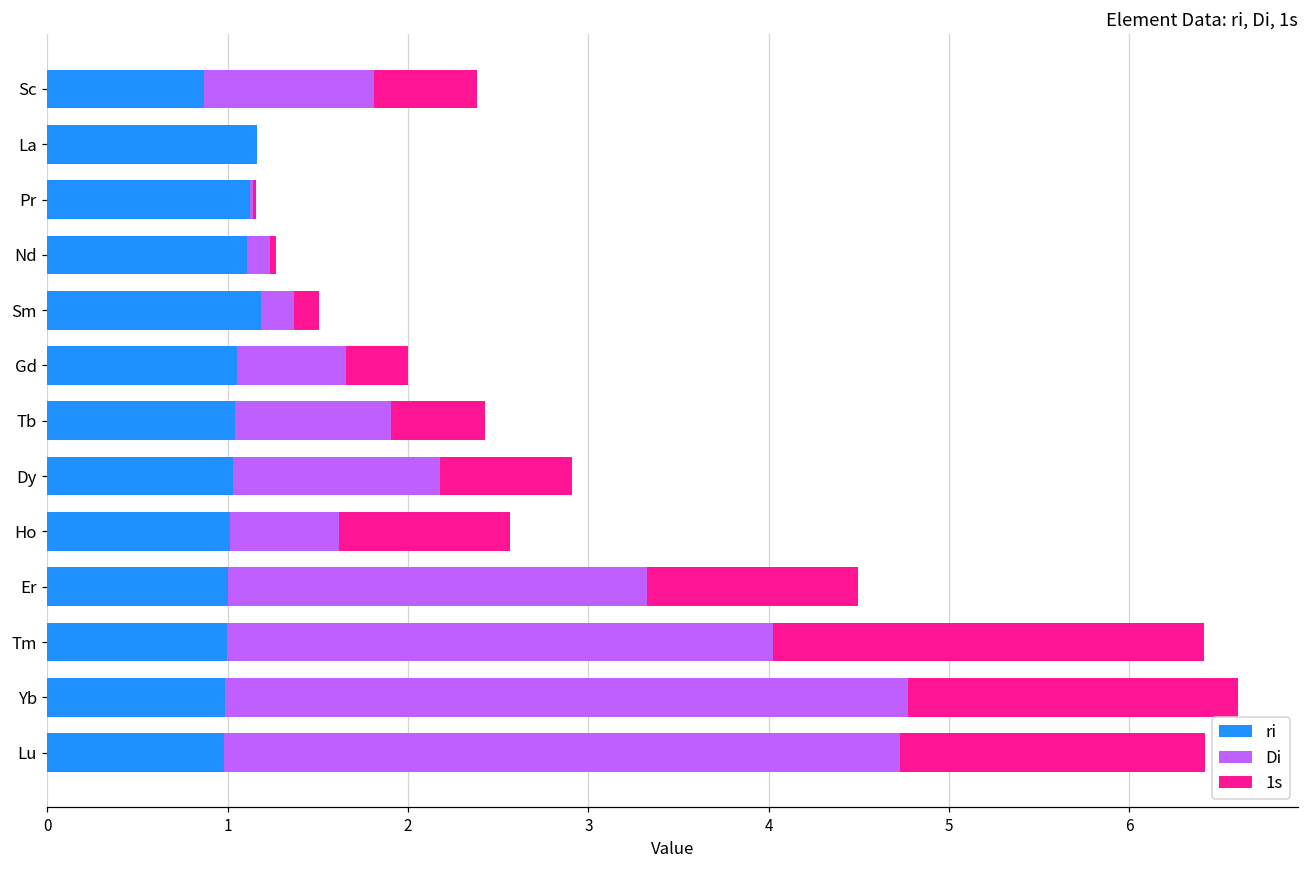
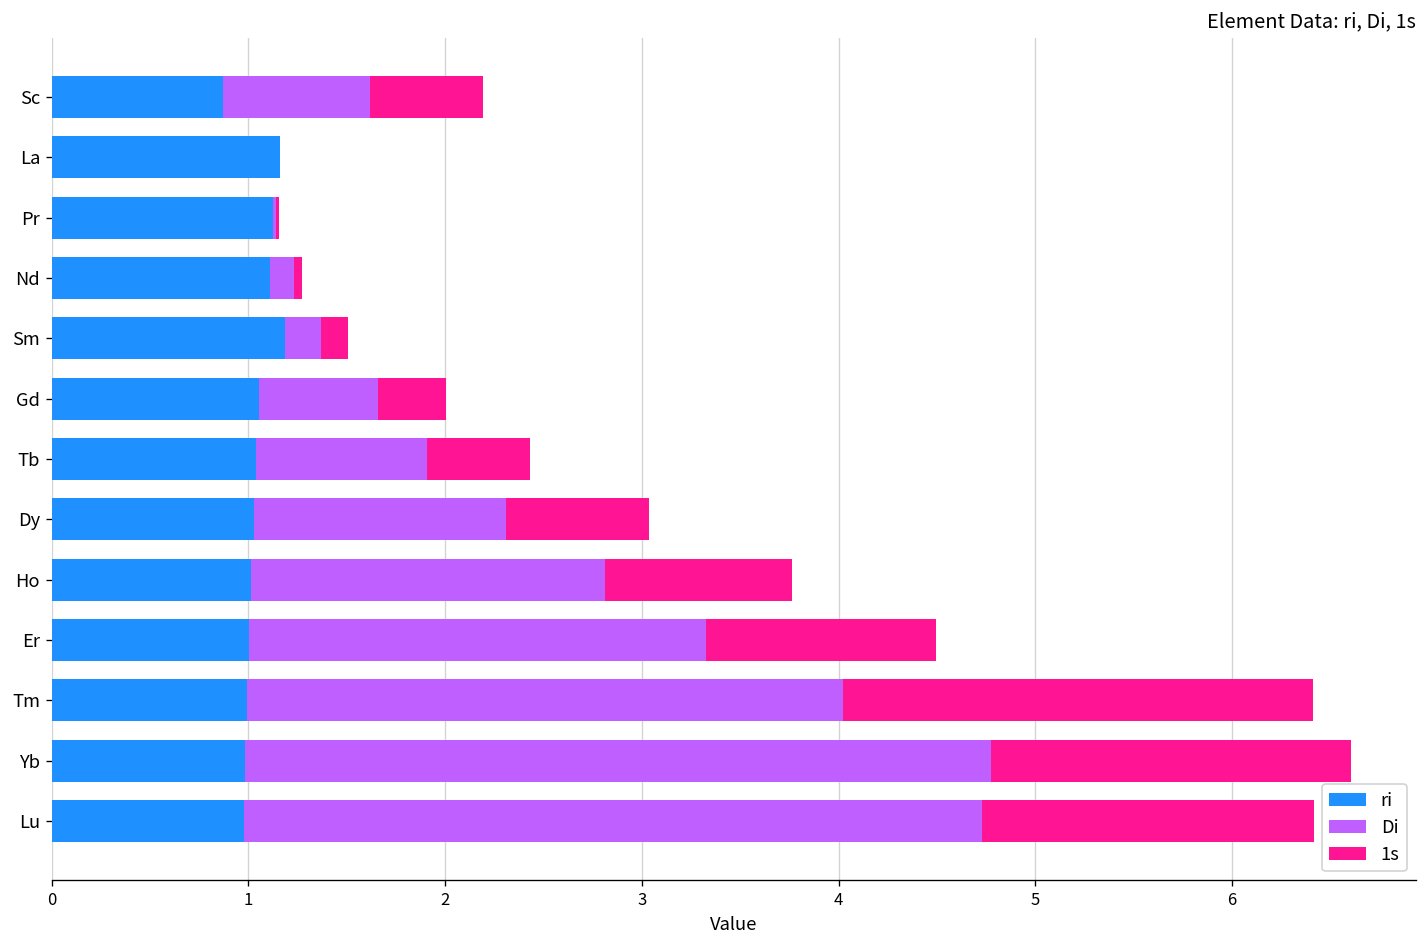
  {
    "ri": {
      "Sc": 0.87,
      "La": 1.16,
      "Pr": 1.13,
      "Nd": 1.11,
      "Sm": 1.19,
      "Gd": 1.05,
      "Tb": 1.04,
      "Dy": 1.03,
      "Ho": 1.02,
      "Er": 1.00,
      "Tm": 0.99,
      "Yb": 0.99,
      "Lu": 0.98
    },
    "Di": {
-     "Sc": 0.94,
+     "Sc": 0.75,
      "Pr": 0.02,
      "Nd": 0.12,
      "Sm": 0.18,
      "Gd": 0.60,
      "Tb": 0.87,
-     "Dy": 1.15,
-     "Ho": 0.6,
+     "Dy": 1.28,
+     "Ho": 1.8,
      "Er": 2.32,
      "Tm": 3.03,
      "Yb": 3.79,
      "Lu": 3.75
    },
    "1s": {
      "Sc": 0.57,
      "Nd": 0.04,
      "Sm": 0.14,
      "Gd": 0.35,
      "Tb": 0.52,
      "Dy": 0.73,
      "Ho": 0.95,
      "Er": 1.17,
      "Tm": 2.39,
      "Yb": 1.83,
      "Lu": 1.69
    }
  }
